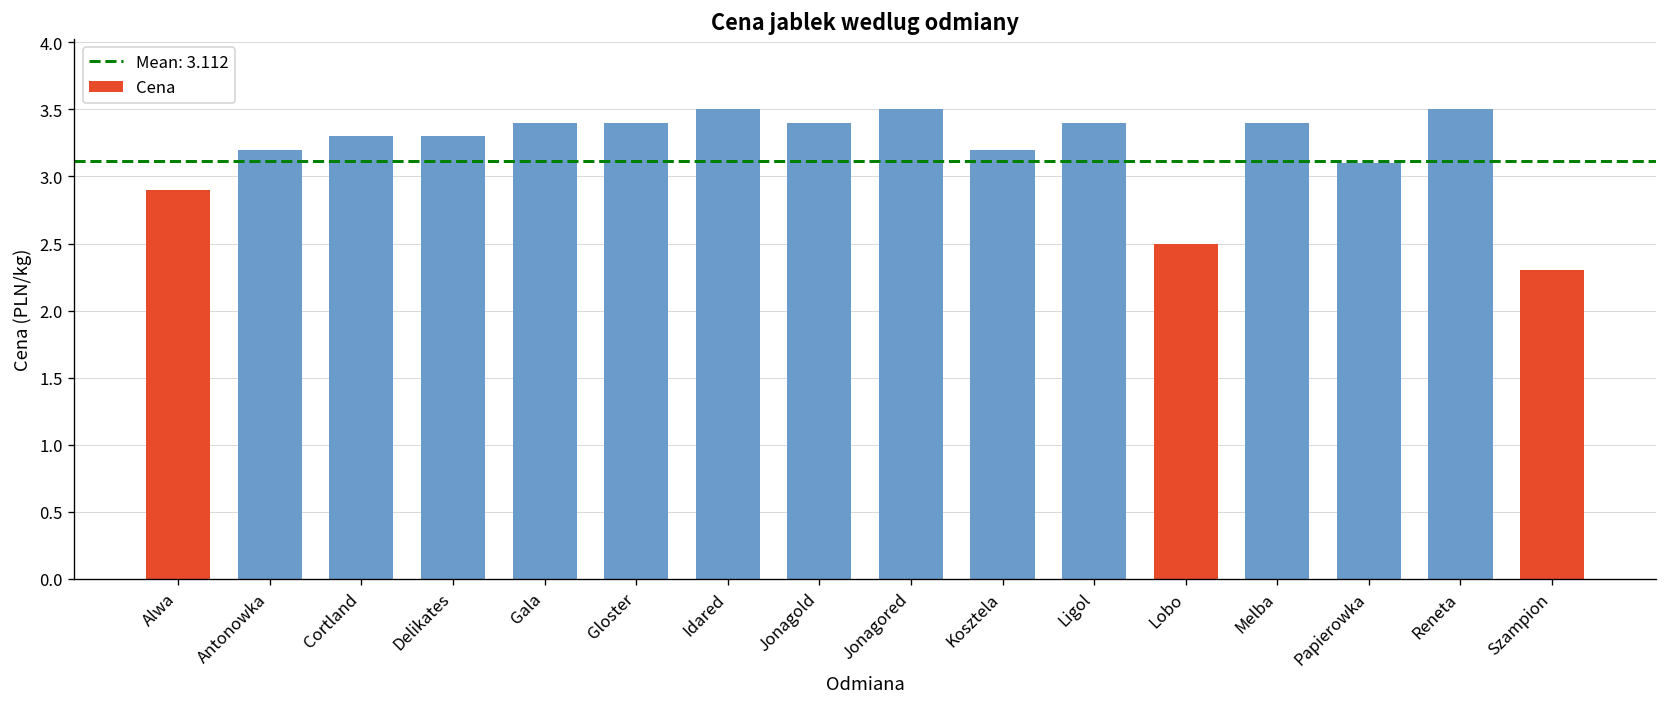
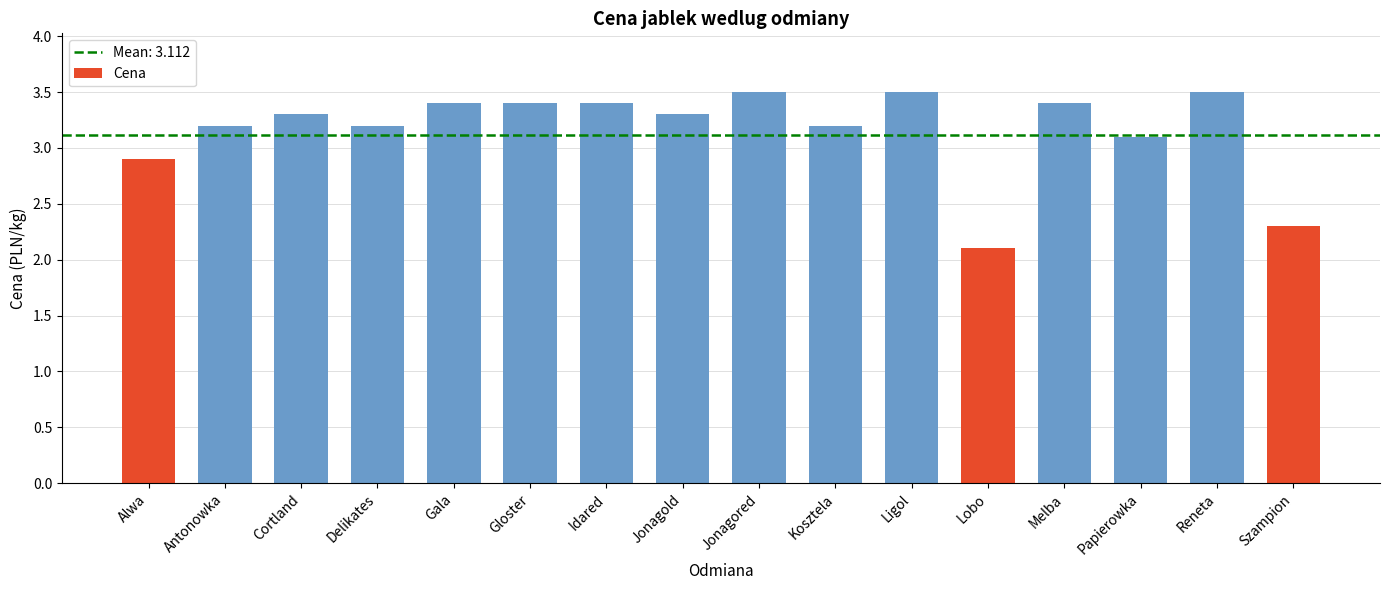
  {
    "Alwa": 2.9,
    "Antonowka": 3.2,
    "Cortland": 3.3,
-   "Delikates": 3.3,
+   "Delikates": 3.2,
    "Gala": 3.4,
    "Gloster": 3.4,
-   "Idared": 3.5,
-   "Jonagold": 3.4,
+   "Idared": 3.4,
+   "Jonagold": 3.3,
    "Jonagored": 3.5,
    "Kosztela": 3.2,
-   "Ligol": 3.4,
-   "Lobo": 2.5,
+   "Ligol": 3.5,
+   "Lobo": 2.1,
    "Melba": 3.4,
    "Papierowka": 3.1,
    "Reneta": 3.5,
    "Szampion": 2.3
  }
